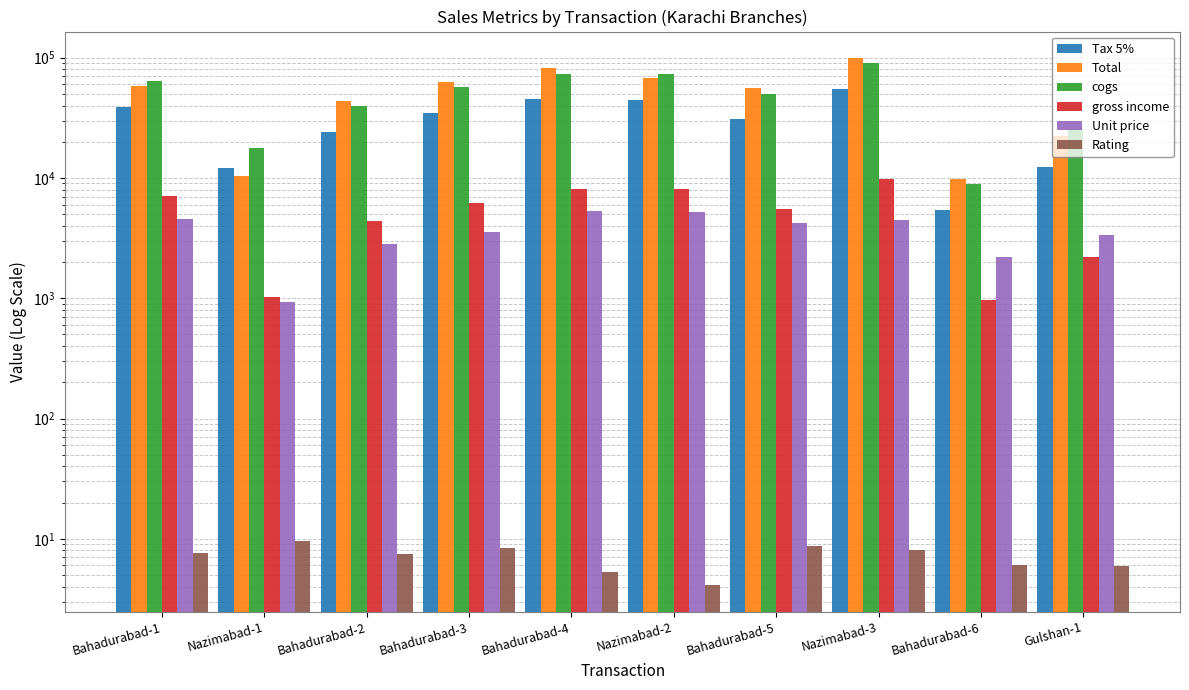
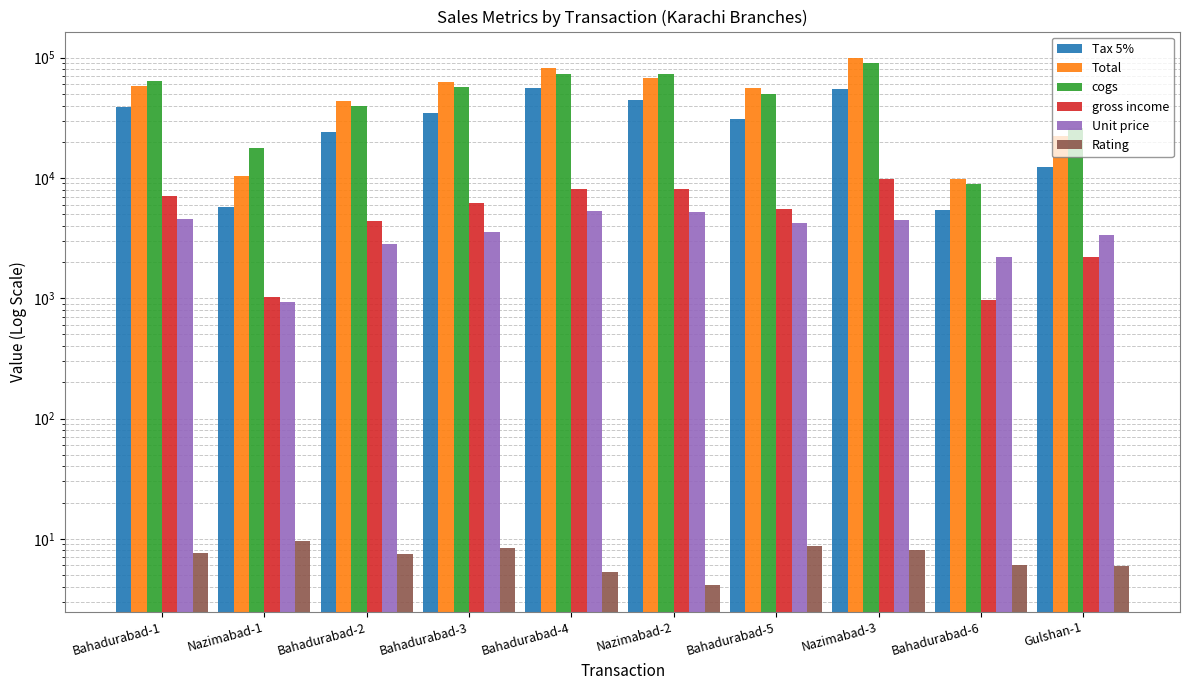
  {
    "Tax 5%": {
      "Bahadurabad-1": 39000,
-     "Nazimabad-1": 12000,
+     "Nazimabad-1": 6000,
      "Bahadurabad-2": 24000,
      "Bahadurabad-3": 35000,
-     "Bahadurabad-4": 45000,
+     "Bahadurabad-4": 60000,
      "Nazimabad-2": 44000,
      "Bahadurabad-5": 31000,
      "Nazimabad-3": 50000,
      "Bahadurabad-6": 5000,
      "Gulshan-1": 12000
    },
    "Total": {
      "Bahadurabad-1": 60000,
      "Nazimabad-1": 10000,
      "Bahadurabad-2": 44000,
      "Bahadurabad-3": 60000,
      "Bahadurabad-4": 80000,
      "Nazimabad-2": 70000,
      "Bahadurabad-5": 60000,
      "Nazimabad-3": 100000,
      "Bahadurabad-6": 10000
    },
    "cogs": {
      "Bahadurabad-1": 60000,
      "Nazimabad-1": 18000,
      "Bahadurabad-2": 40000,
      "Bahadurabad-3": 60000,
      "Bahadurabad-4": 70000,
      "Nazimabad-2": 70000,
      "Bahadurabad-5": 50000,
      "Nazimabad-3": 90000,
      "Bahadurabad-6": 9000
    },
    "gross income": {
      "Bahadurabad-1": 7000,
      "Nazimabad-1": 1000,
      "Bahadurabad-2": 4400,
      "Bahadurabad-3": 6000,
      "Bahadurabad-4": 8000,
      "Nazimabad-2": 8000,
      "Bahadurabad-5": 6000,
      "Nazimabad-3": 10000,
      "Bahadurabad-6": 1000,
      "Gulshan-1": 2200
    },
    "Unit price": {
      "Bahadurabad-1": 4600,
      "Nazimabad-1": 900,
      "Bahadurabad-2": 2800,
      "Bahadurabad-3": 3600,
      "Bahadurabad-4": 5000,
      "Nazimabad-2": 5200,
      "Bahadurabad-5": 4200,
      "Nazimabad-3": 4500,
      "Bahadurabad-6": 2200,
      "Gulshan-1": 3300
    },
    "Rating": {
      "Bahadurabad-1": 8,
      "Nazimabad-1": 10,
      "Bahadurabad-2": 7,
      "Bahadurabad-3": 8,
      "Bahadurabad-4": 5,
      "Nazimabad-2": 4,
      "Bahadurabad-5": 9,
      "Nazimabad-3": 8,
      "Bahadurabad-6": 6,
      "Gulshan-1": 6
    }
  }
